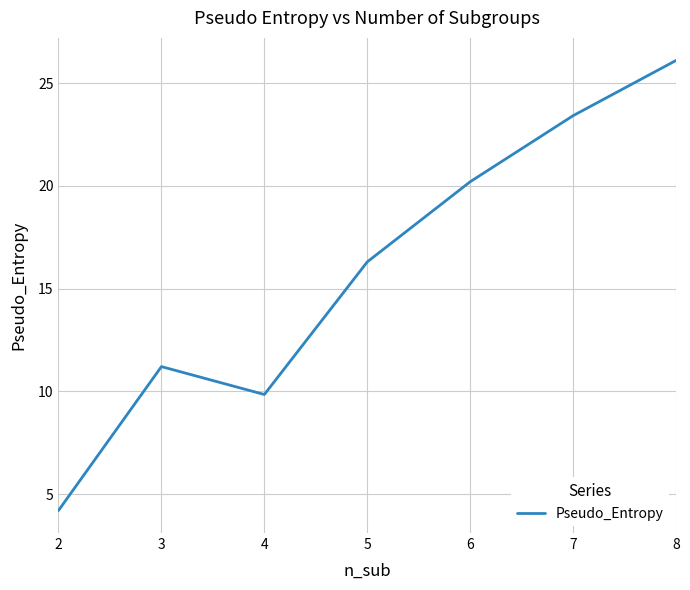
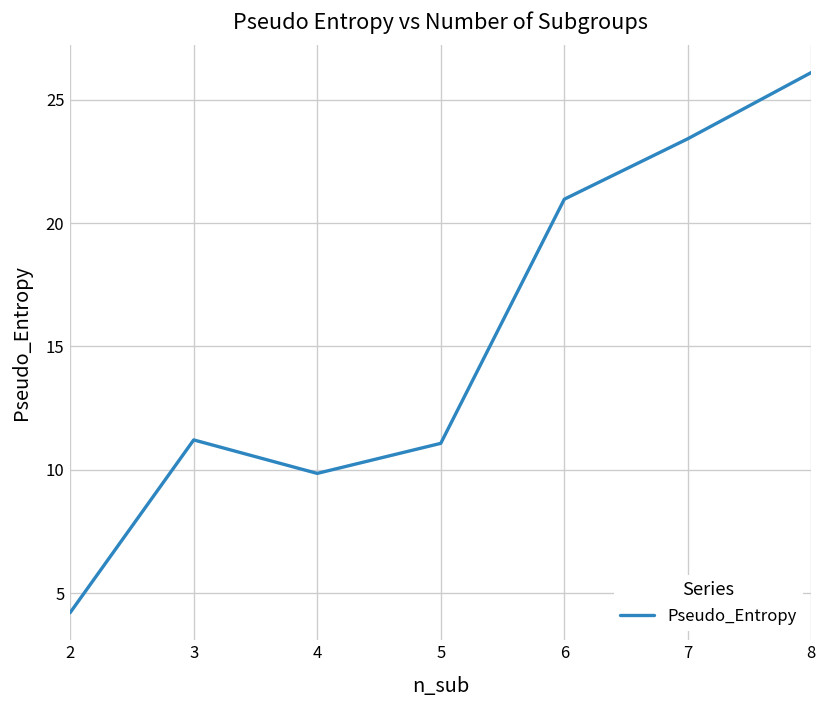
  {
    "2": 4.2,
    "3": 11.2,
    "4": 9.9,
-   "5": 16.3,
-   "6": 20.2,
+   "5": 11.1,
+   "6": 21.0,
    "7": 23.4,
    "8": 26.1
  }
